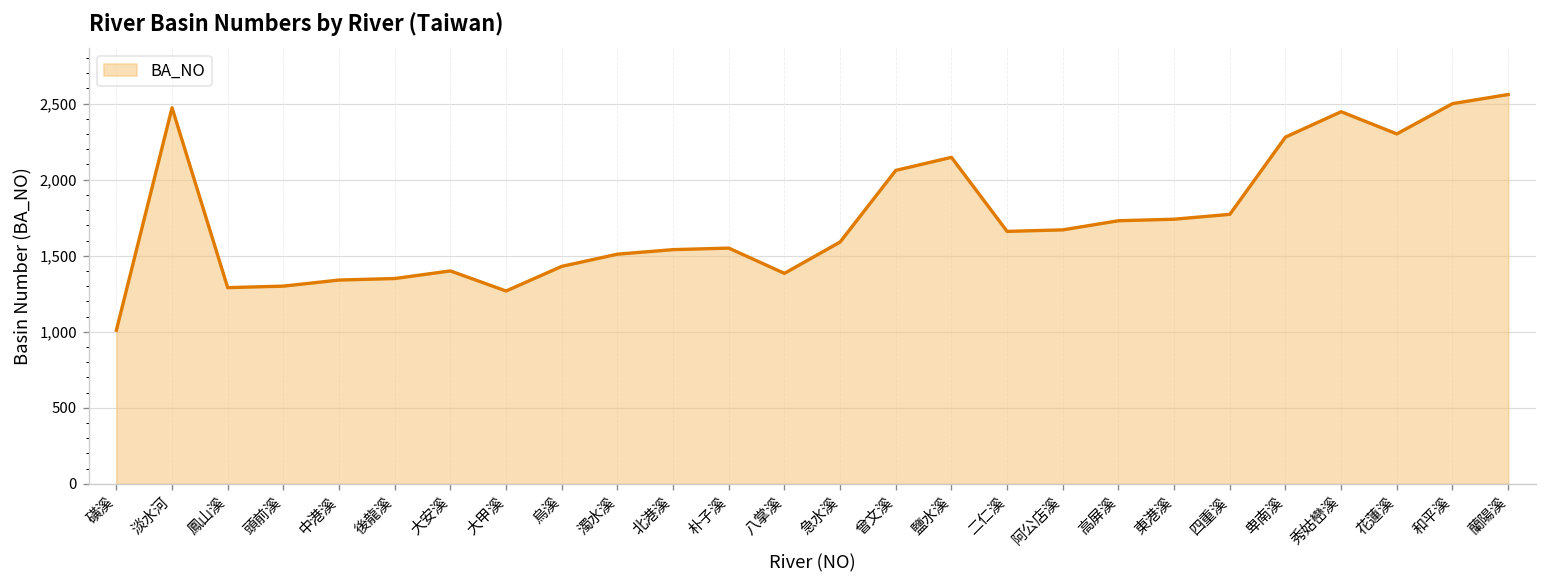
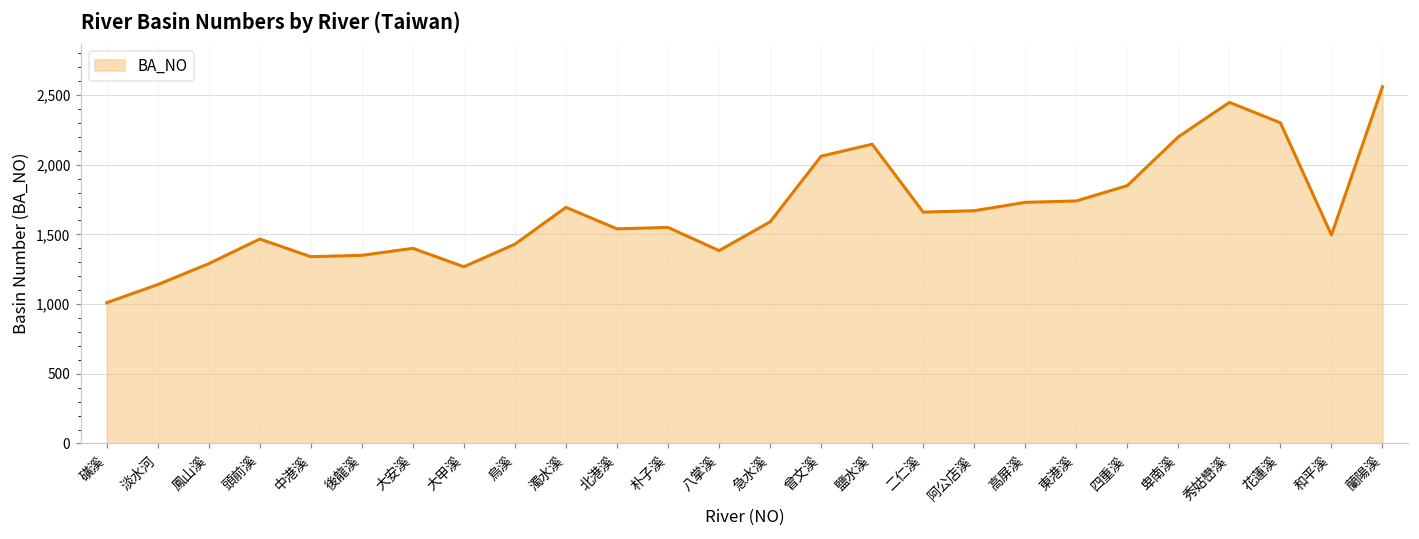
  {
    "磺溪": "1,010",
-   "淡水河": "2,470",
+   "淡水河": "1,140",
    "鳳山溪": "1,290",
-   "頭前溪": "1,300",
+   "頭前溪": "1,470",
    "中港溪": "1,340",
    "後龍溪": "1,350",
    "大安溪": "1,400",
    "大甲溪": "1,270",
    "烏溪": "1,430",
-   "濁水溪": "1,510",
+   "濁水溪": "1,690",
    "北港溪": "1,540",
    "朴子溪": "1,550",
    "八掌溪": "1,380",
    "急水溪": "1,590",
    "曾文溪": "2,060",
    "鹽水溪": "2,150",
    "二仁溪": "1,660",
    "阿公店溪": "1,670",
    "高屏溪": "1,730",
    "東港溪": "1,740",
-   "四重溪": "1,770",
-   "卑南溪": "2,280",
+   "四重溪": "1,850",
+   "卑南溪": "2,200",
    "秀姑巒溪": "2,450",
    "花蓮溪": "2,300",
-   "和平溪": "2,500",
+   "和平溪": "1,500",
    "蘭陽溪": "2,560"
  }
